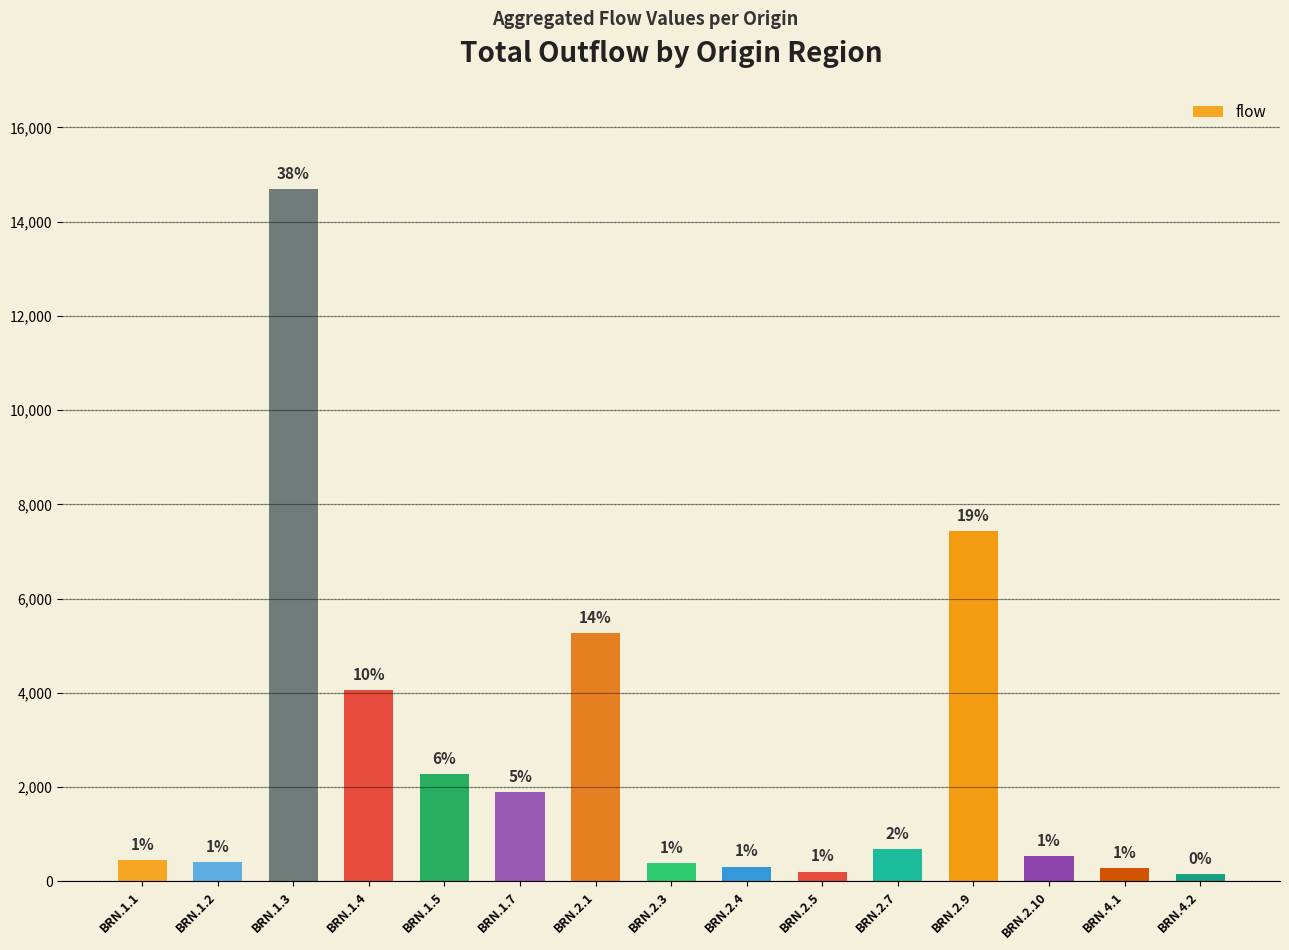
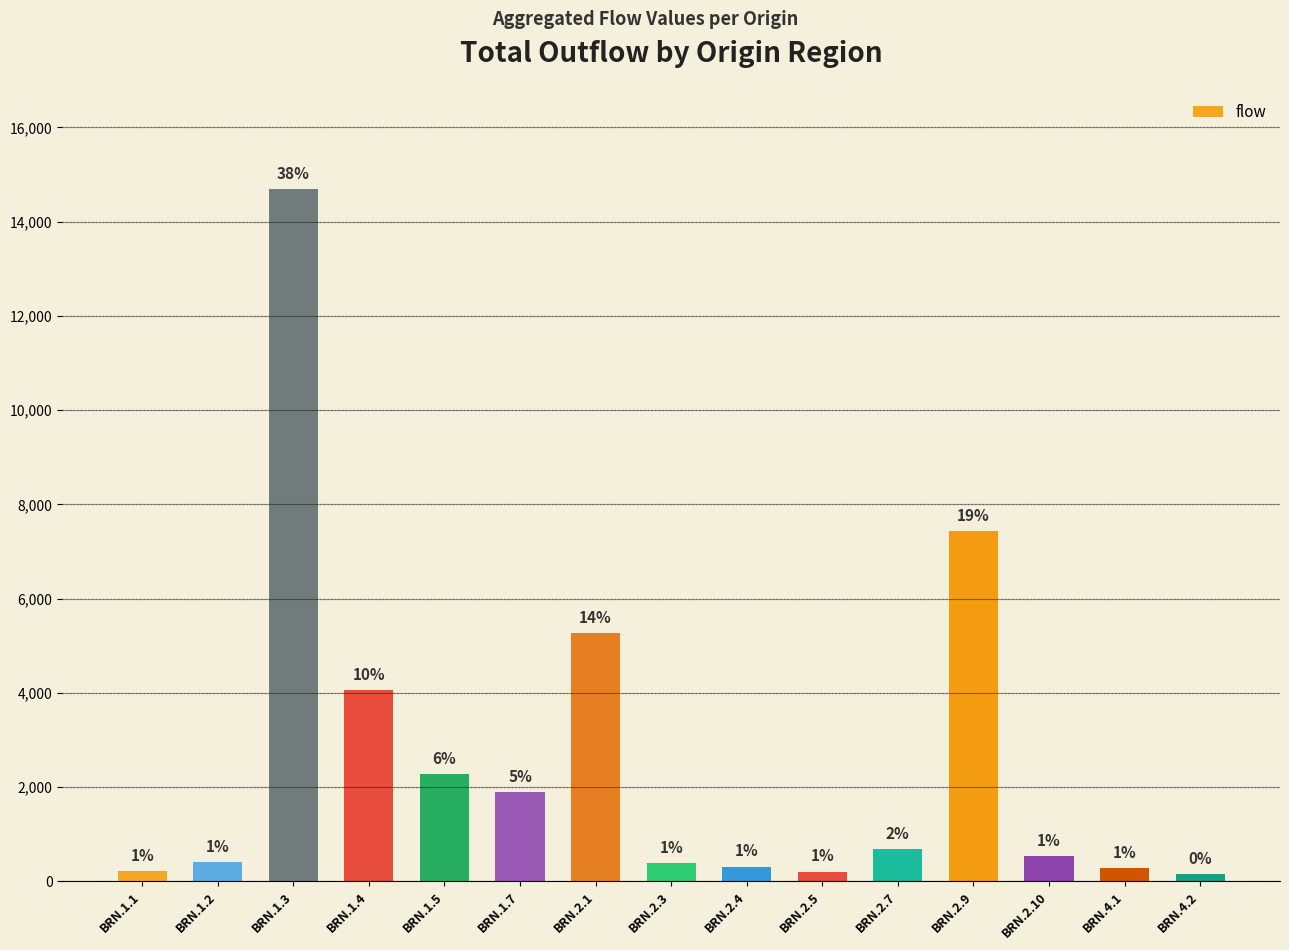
  {
-   "BRN.1.1": 400
+   "BRN.1.1": 200
  }
